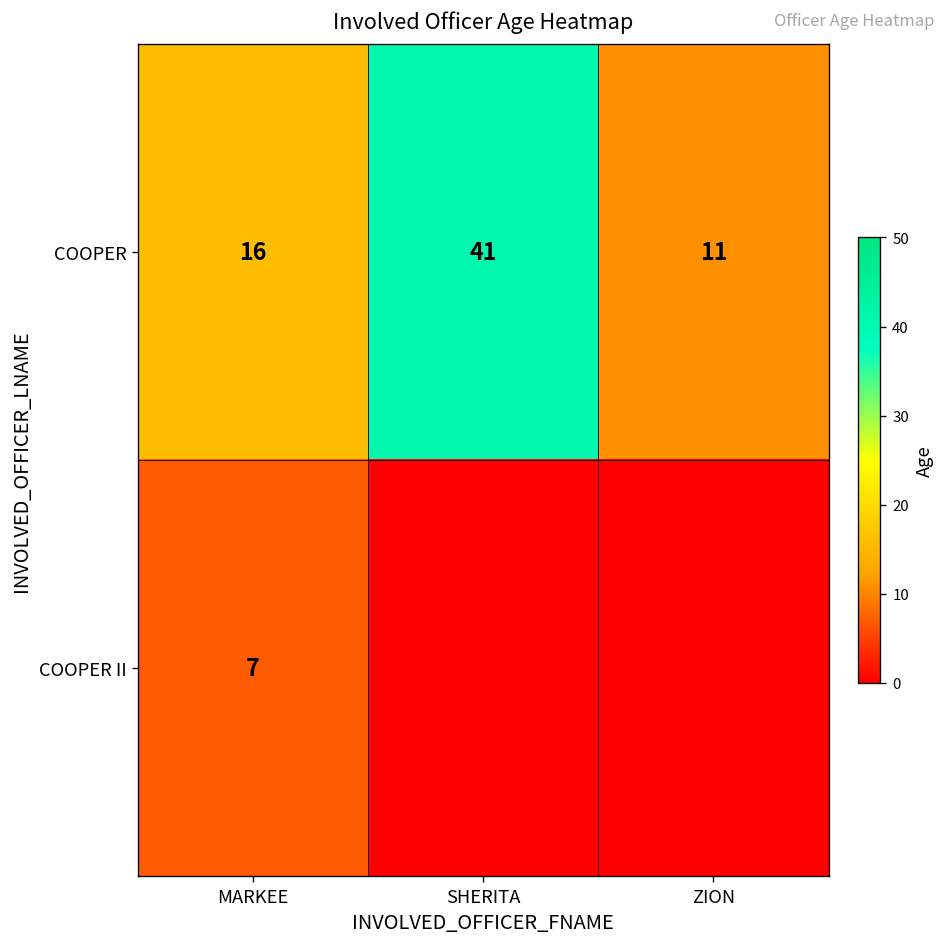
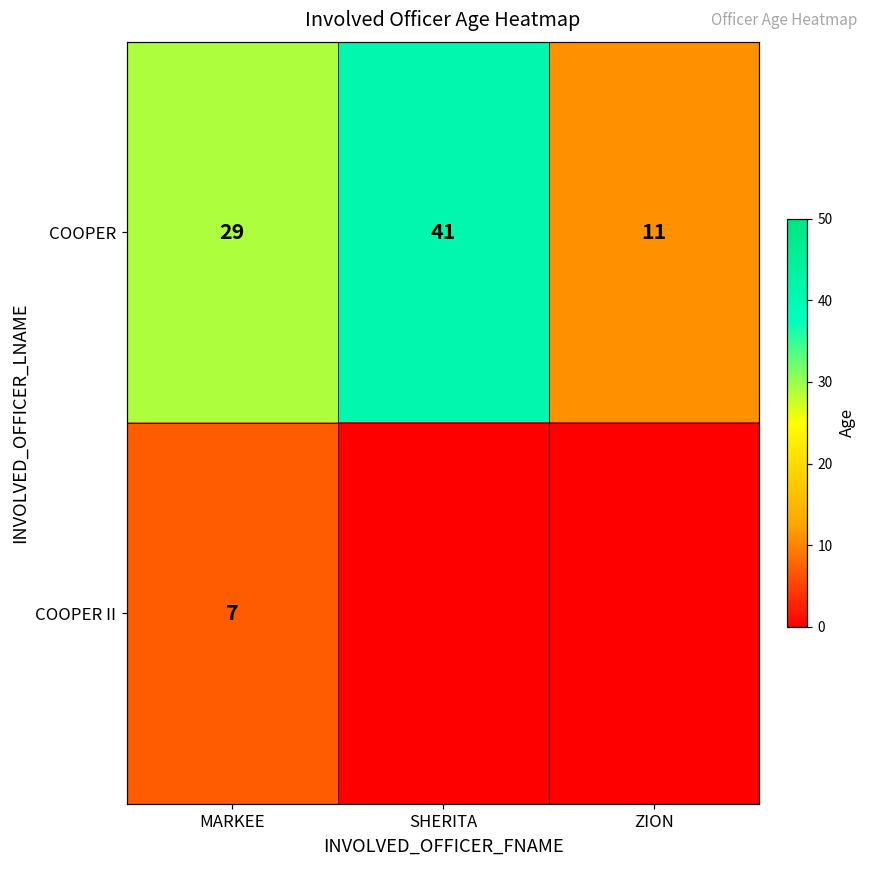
  {
    "COOPER": {
-     "MARKEE": 16,
+     "MARKEE": 29,
      "SHERITA": 41,
      "ZION": 11
    },
    "COOPER II": {
      "MARKEE": 7
    }
  }
